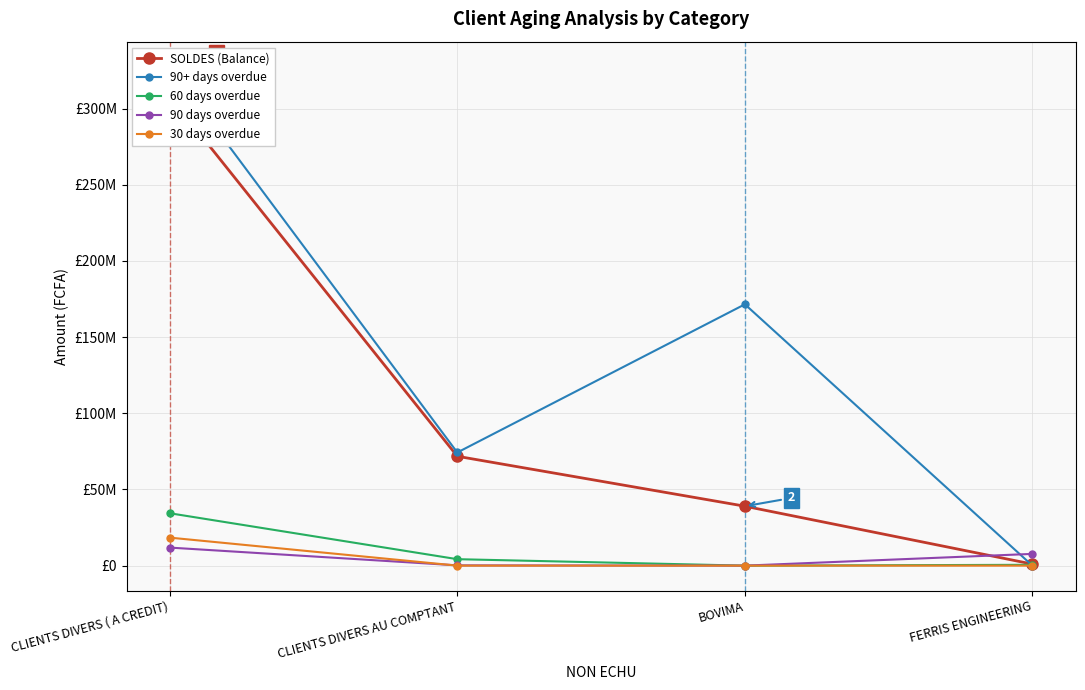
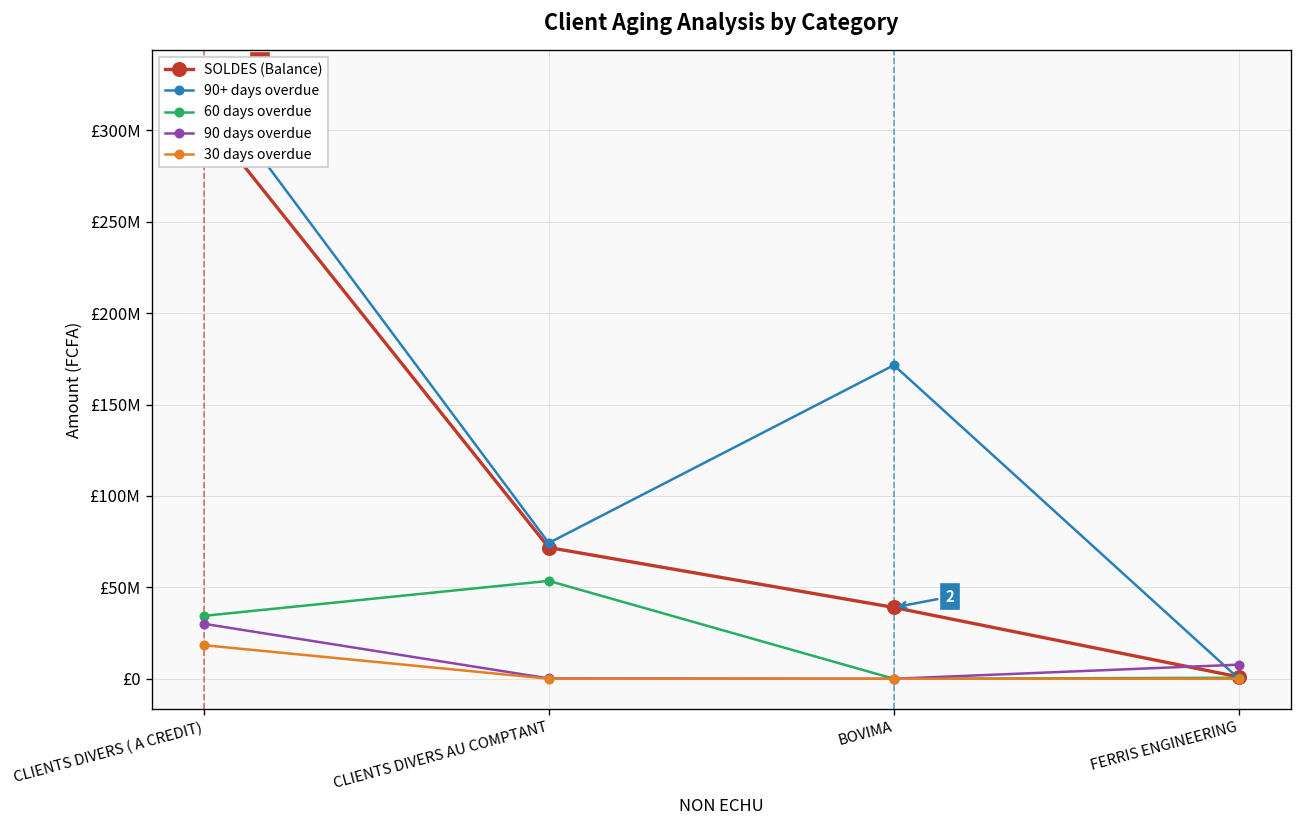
  {
    "SOLDES (Balance)": {
      "CLIENTS DIVERS AU COMPTANT": "£72000000",
      "BOVIMA": "£39000000"
    },
    "90+ days overdue": {
      "CLIENTS DIVERS AU COMPTANT": "£74000000",
      "BOVIMA": "£172000000"
    },
    "60 days overdue": {
      "CLIENTS DIVERS ( A CREDIT)": "£34000000",
-     "CLIENTS DIVERS AU COMPTANT": "£4000000"
+     "CLIENTS DIVERS AU COMPTANT": "£54000000"
    },
    "90 days overdue": {
-     "CLIENTS DIVERS ( A CREDIT)": "£12000000",
+     "CLIENTS DIVERS ( A CREDIT)": "£30000000",
      "FERRIS ENGINEERING": "£8000000"
    },
    "30 days overdue": {
      "CLIENTS DIVERS ( A CREDIT)": "£18000000"
    }
  }
